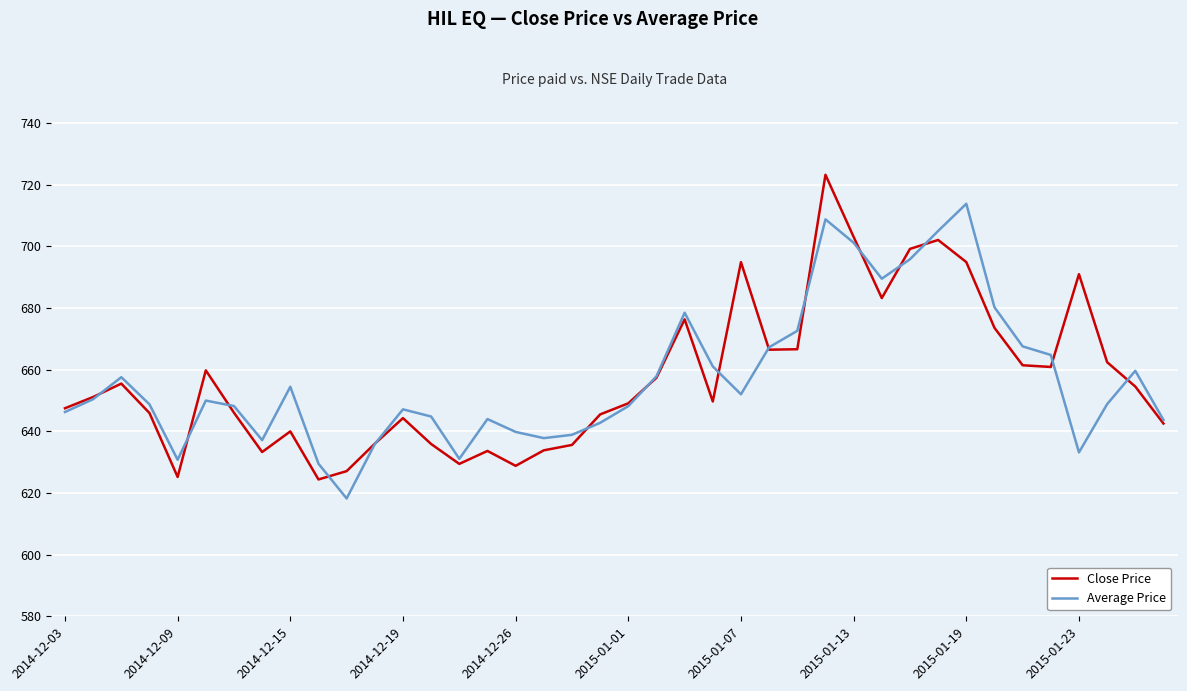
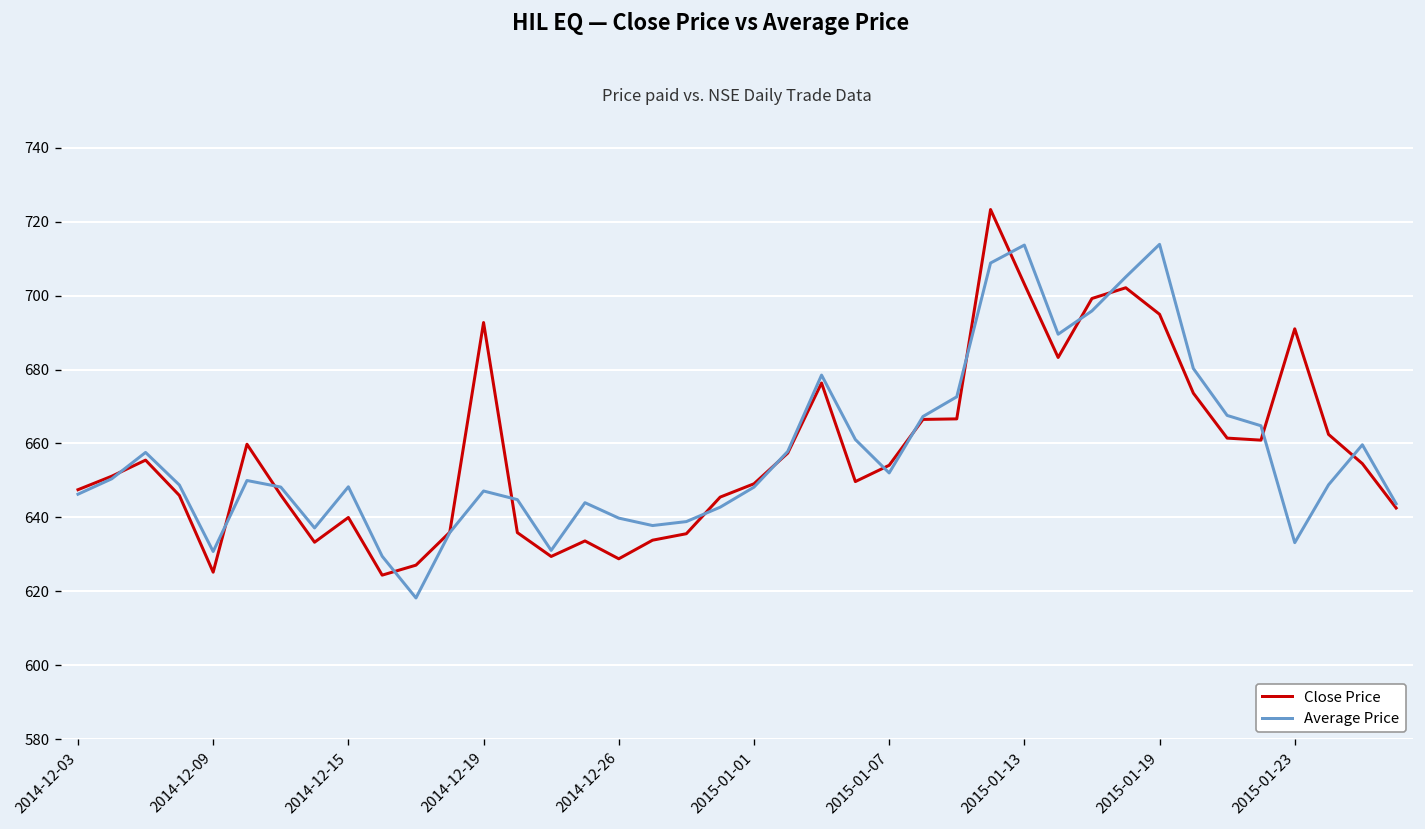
  {
    "Close Price": {
      "2014-12-03": 648,
      "2014-12-09": 625,
      "2014-12-15": 640,
-     "2014-12-19": 644,
+     "2014-12-19": 693,
      "2014-12-26": 629,
      "2015-01-01": 649,
-     "2015-01-07": 695,
+     "2015-01-07": 654,
      "2015-01-13": 703,
      "2015-01-19": 695,
      "2015-01-23": 691
    },
    "Average Price": {
      "2014-12-03": 646,
      "2014-12-09": 631,
-     "2014-12-15": 654,
+     "2014-12-15": 648,
      "2014-12-19": 647,
      "2014-12-26": 640,
      "2015-01-01": 648,
      "2015-01-07": 652,
-     "2015-01-13": 701,
+     "2015-01-13": 714,
      "2015-01-19": 714,
      "2015-01-23": 633
    }
  }
